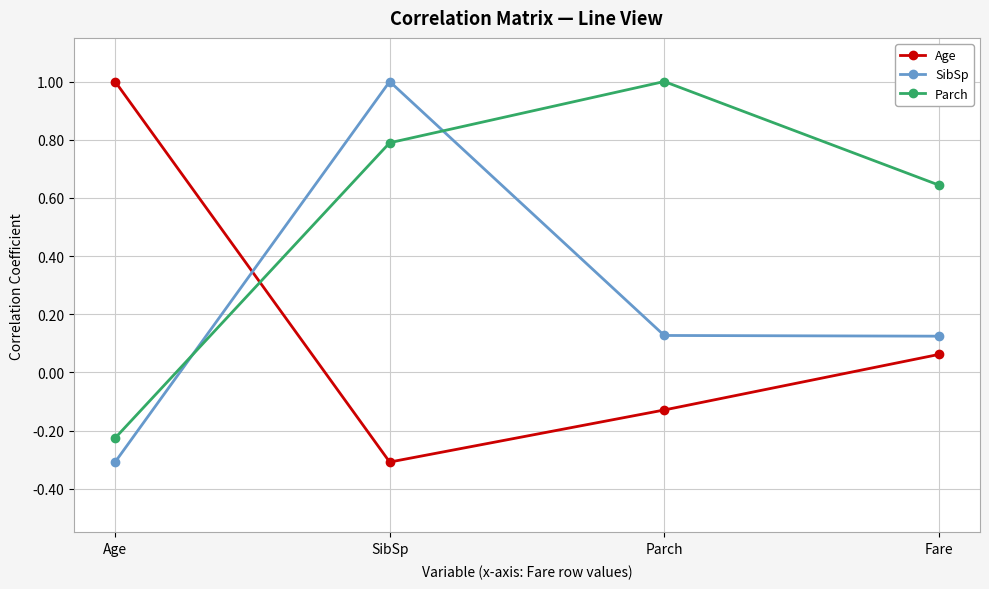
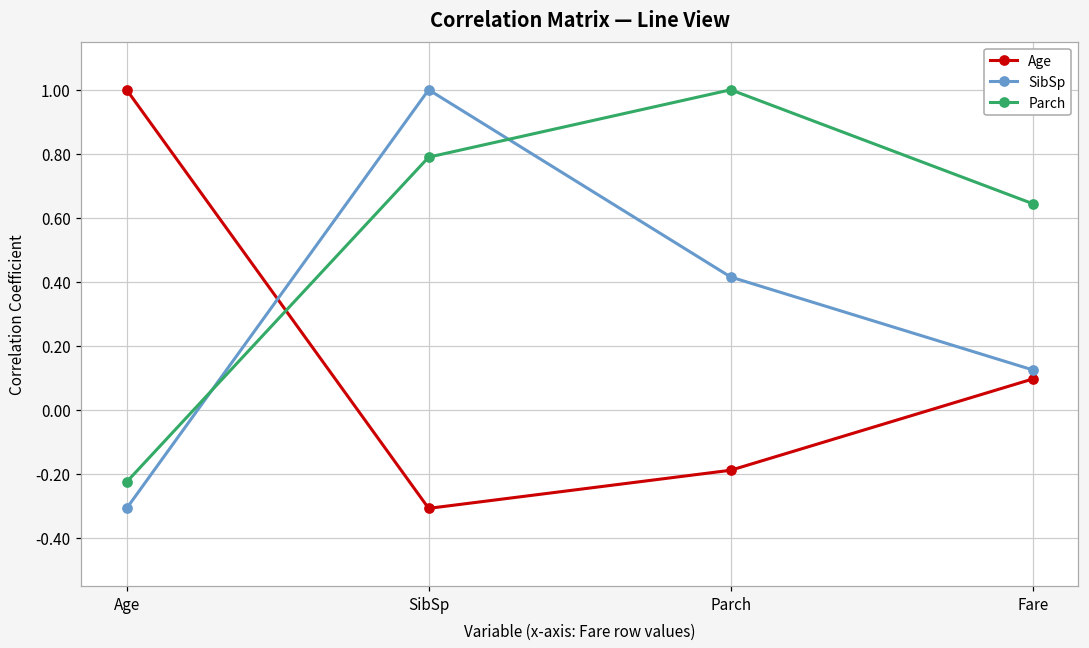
  {
    "Age": {
      "Age": 1.00,
      "SibSp": -0.31,
-     "Parch": -0.13,
-     "Fare": 0.06
+     "Parch": -0.19,
+     "Fare": 0.10
    },
    "SibSp": {
      "Age": -0.31,
      "SibSp": 1.00,
-     "Parch": 0.13,
+     "Parch": 0.41,
      "Fare": 0.12
    },
    "Parch": {
      "Age": -0.23,
      "SibSp": 0.79,
      "Parch": 1.00,
      "Fare": 0.64
    }
  }
